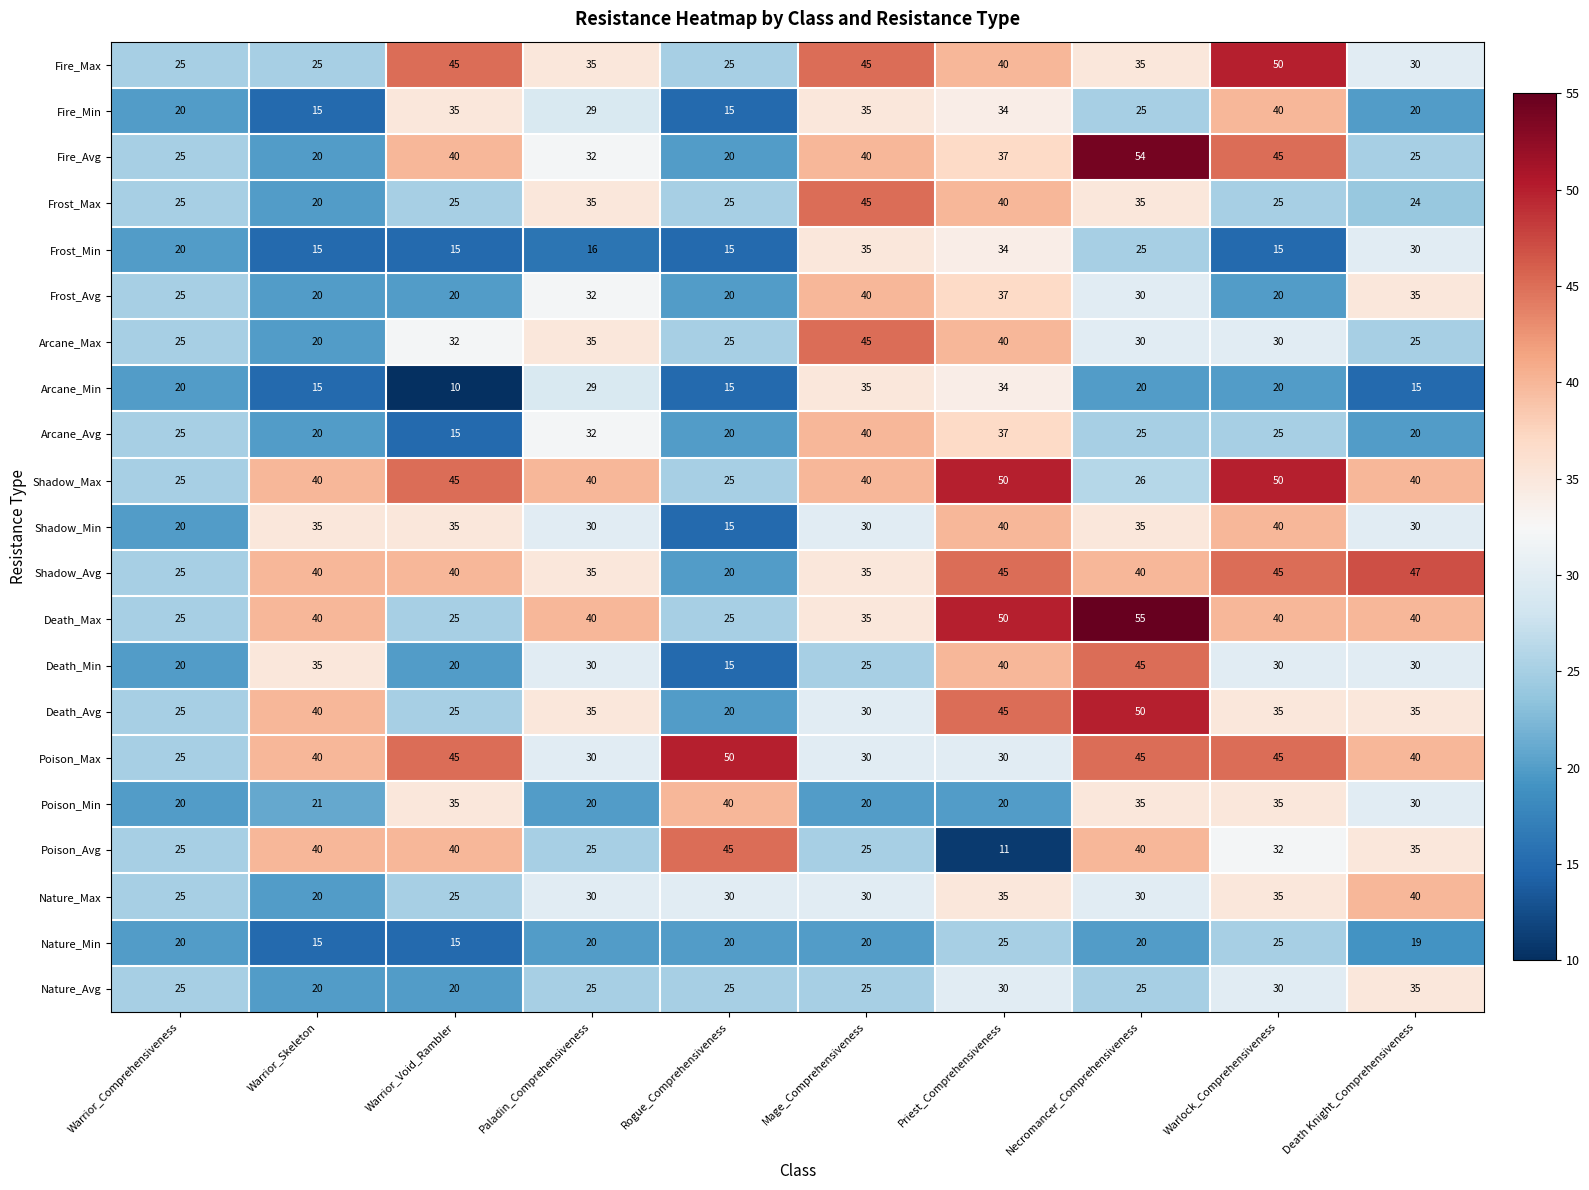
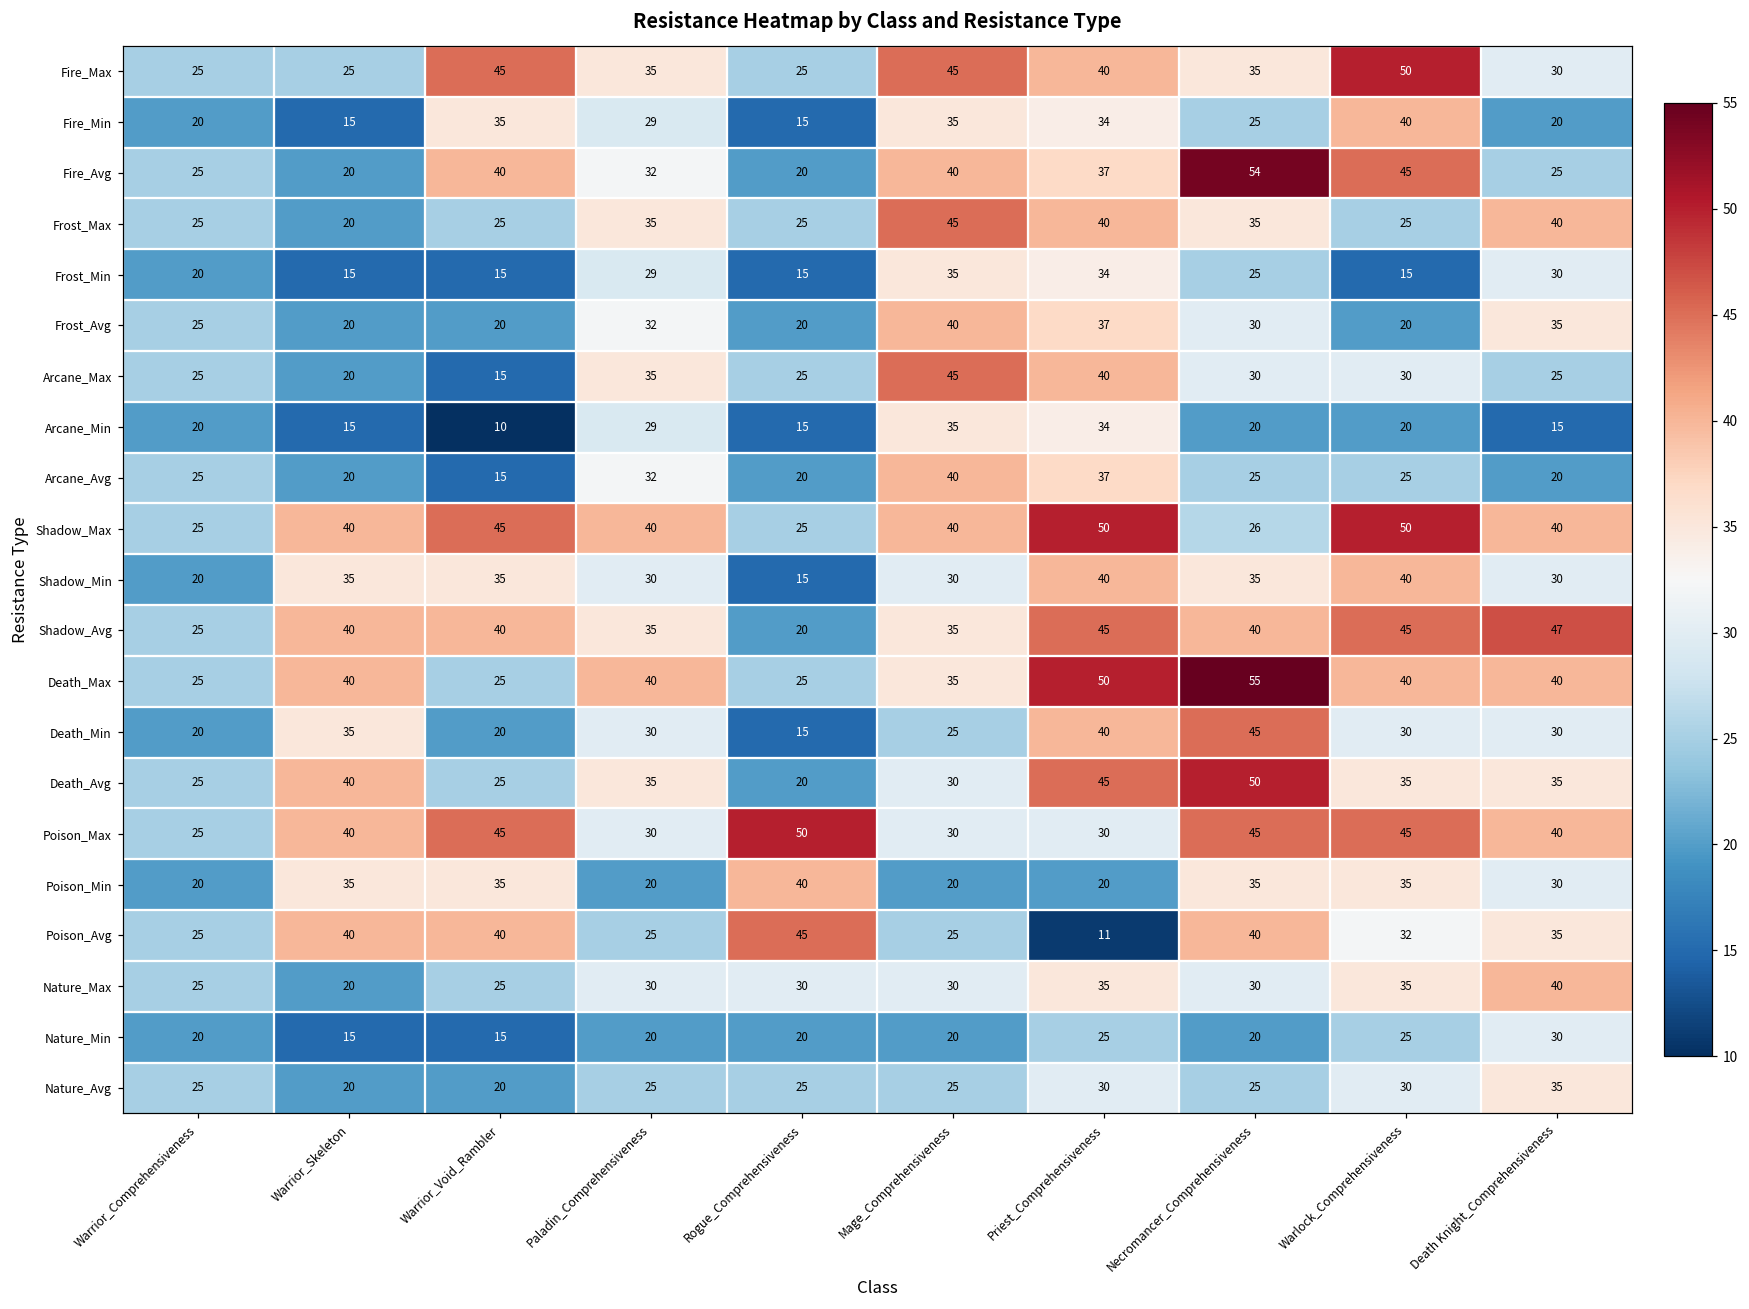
  {
    "Frost_Max": {
      "Warrior_Comprehensiveness": 25,
      "Warrior_Skeleton": 20,
      "Warrior_Void_Rambler": 25,
      "Paladin_Comprehensiveness": 35,
      "Rogue_Comprehensiveness": 25,
      "Mage_Comprehensiveness": 45,
      "Priest_Comprehensiveness": 40,
      "Necromancer_Comprehensiveness": 35,
      "Warlock_Comprehensiveness": 25,
-     "Death Knight_Comprehensiveness": 24
+     "Death Knight_Comprehensiveness": 40
    },
    "Frost_Min": {
      "Warrior_Comprehensiveness": 20,
      "Warrior_Skeleton": 15,
      "Warrior_Void_Rambler": 15,
-     "Paladin_Comprehensiveness": 16,
+     "Paladin_Comprehensiveness": 29,
      "Rogue_Comprehensiveness": 15,
      "Mage_Comprehensiveness": 35,
      "Priest_Comprehensiveness": 34,
      "Necromancer_Comprehensiveness": 25,
      "Warlock_Comprehensiveness": 15,
      "Death Knight_Comprehensiveness": 30
    },
    "Arcane_Max": {
      "Warrior_Comprehensiveness": 25,
      "Warrior_Skeleton": 20,
-     "Warrior_Void_Rambler": 32,
+     "Warrior_Void_Rambler": 15,
      "Paladin_Comprehensiveness": 35,
      "Rogue_Comprehensiveness": 25,
      "Mage_Comprehensiveness": 45,
      "Priest_Comprehensiveness": 40,
      "Necromancer_Comprehensiveness": 30,
      "Warlock_Comprehensiveness": 30,
      "Death Knight_Comprehensiveness": 25
    },
    "Poison_Min": {
      "Warrior_Comprehensiveness": 20,
-     "Warrior_Skeleton": 21,
+     "Warrior_Skeleton": 35,
      "Warrior_Void_Rambler": 35,
      "Paladin_Comprehensiveness": 20,
      "Rogue_Comprehensiveness": 40,
      "Mage_Comprehensiveness": 20,
      "Priest_Comprehensiveness": 20,
      "Necromancer_Comprehensiveness": 35,
      "Warlock_Comprehensiveness": 35,
      "Death Knight_Comprehensiveness": 30
    },
    "Nature_Min": {
      "Warrior_Comprehensiveness": 20,
      "Warrior_Skeleton": 15,
      "Warrior_Void_Rambler": 15,
      "Paladin_Comprehensiveness": 20,
      "Rogue_Comprehensiveness": 20,
      "Mage_Comprehensiveness": 20,
      "Priest_Comprehensiveness": 25,
      "Necromancer_Comprehensiveness": 20,
      "Warlock_Comprehensiveness": 25,
-     "Death Knight_Comprehensiveness": 19
+     "Death Knight_Comprehensiveness": 30
    }
  }
